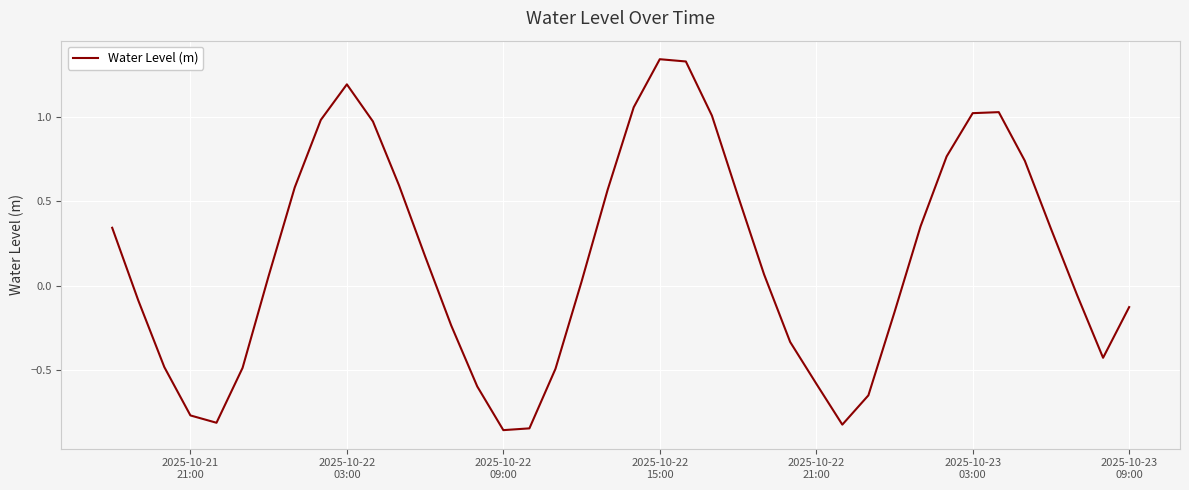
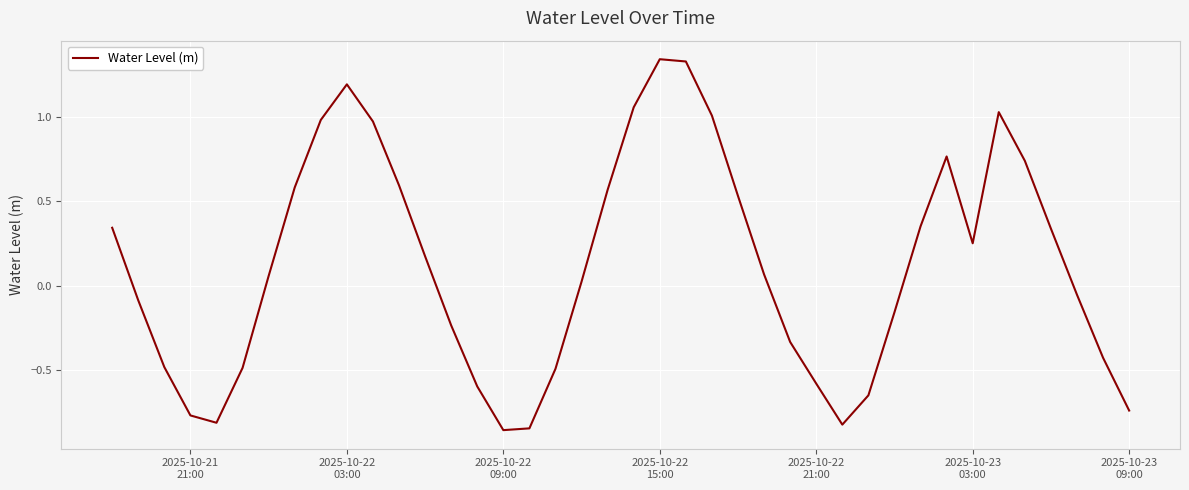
  {
    "2025-10-21 21:00": -0.77,
    "2025-10-22 03:00": 1.19,
    "2025-10-22 09:00": -0.85,
    "2025-10-22 15:00": 1.34,
    "2025-10-22 21:00": -0.58,
-   "2025-10-23 03:00": 1.02,
-   "2025-10-23 09:00": -0.13
+   "2025-10-23 03:00": 0.25,
+   "2025-10-23 09:00": -0.74
  }
